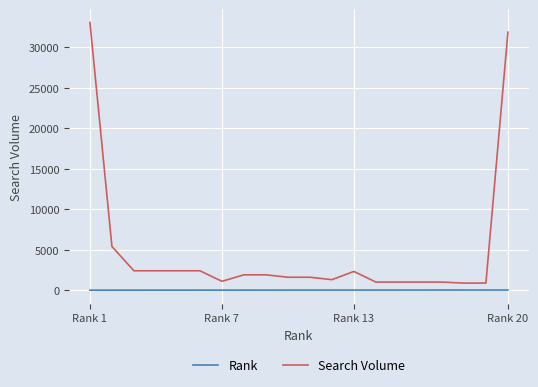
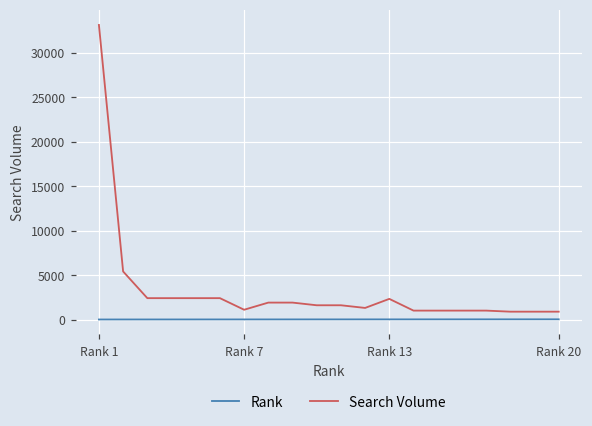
  {
    "Rank": {
      "Rank 1": 0,
      "Rank 7": 0,
      "Rank 13": 0,
      "Rank 20": 0
    },
    "Search Volume": {
      "Rank 1": 33000,
      "Rank 7": 1000,
      "Rank 13": 2000,
-     "Rank 20": 32000
+     "Rank 20": 1000
    }
  }
